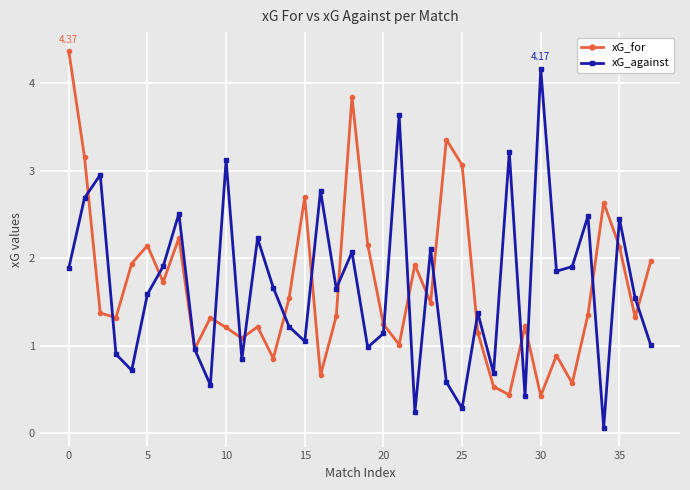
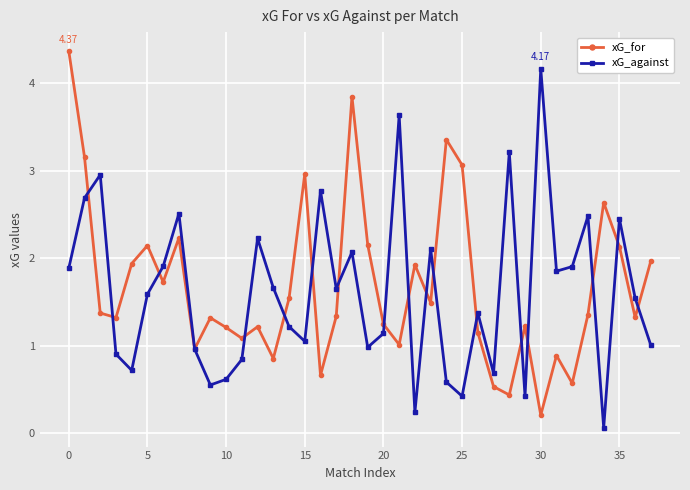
  {
    "xG_for": {
      "5": 2.1,
      "10": 1.2,
-     "15": 2.7,
+     "15": 3.0,
      "20": 1.2,
      "25": 3.1,
-     "30": 0.4,
+     "30": 0.2,
      "35": 2.1
    },
    "xG_against": {
      "0": 1.9,
      "5": 1.6,
-     "10": 3.1,
+     "10": 0.6,
      "15": 1.1,
      "20": 1.1,
-     "25": 0.3,
+     "25": 0.4,
      "35": 2.5
    }
  }
